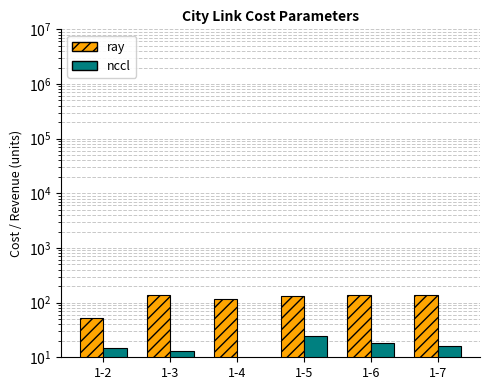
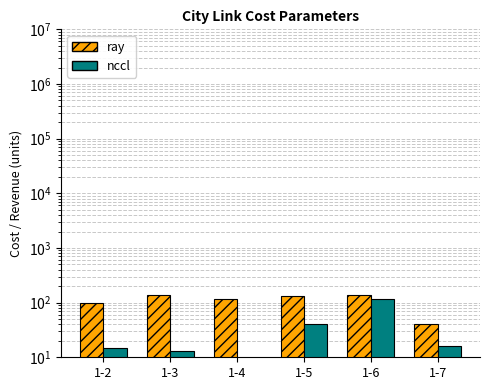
  {
    "ray": {
-     "1-2": 50,
+     "1-2": 100,
      "1-3": 140,
      "1-4": 120,
      "1-5": 130,
      "1-6": 140,
-     "1-7": 140
+     "1-7": 40
    },
    "nccl": {
      "1-2": 15,
      "1-3": 13,
-     "1-5": 30,
-     "1-6": 18,
+     "1-5": 40,
+     "1-6": 120,
      "1-7": 16
    }
  }
